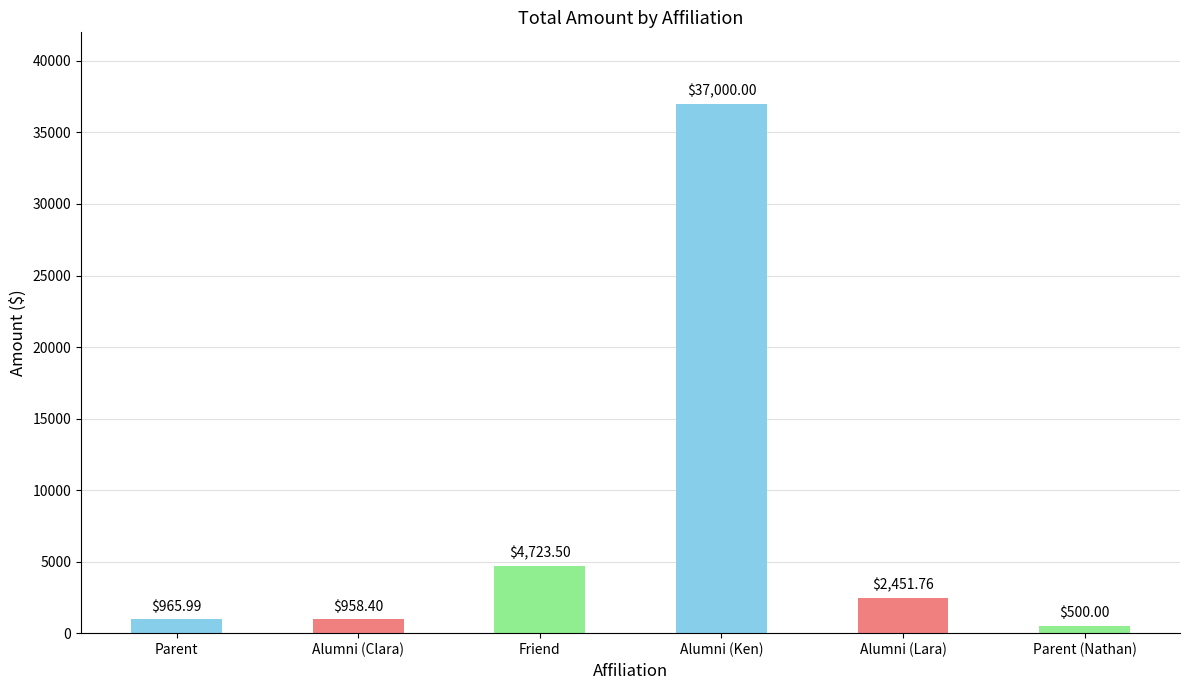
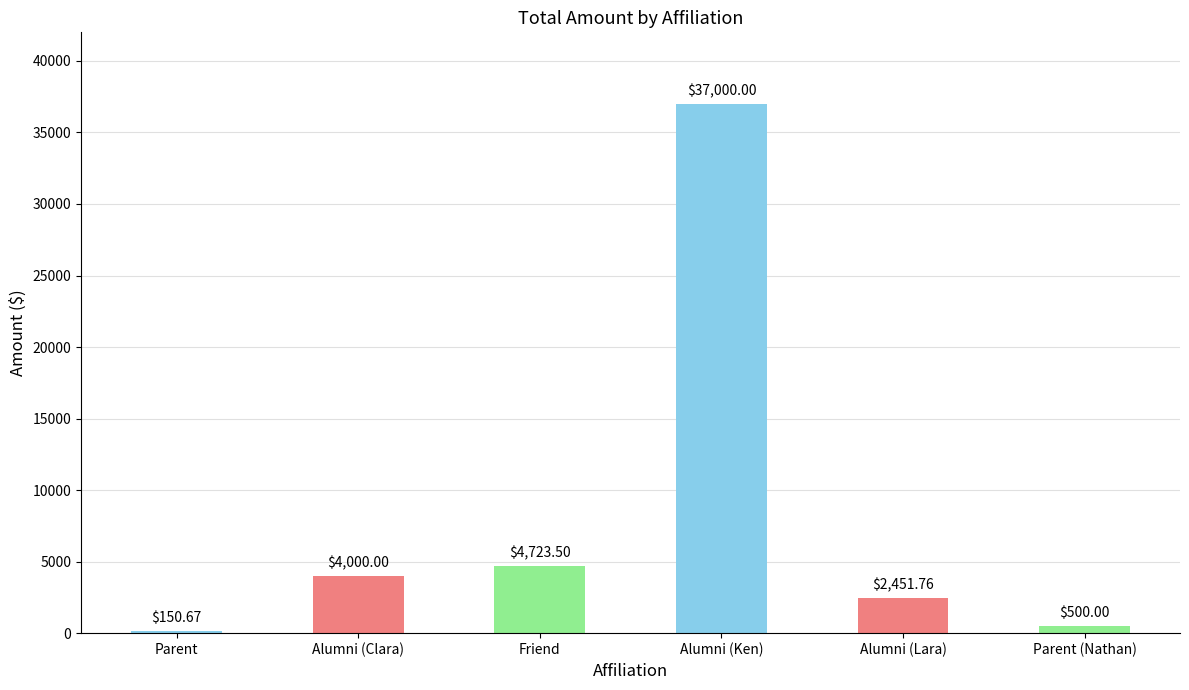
  {
-   "Parent": "$965.99",
-   "Alumni (Clara)": "$958.40",
+   "Parent": "$150.67",
+   "Alumni (Clara)": "$4,000.00",
    "Friend": "$4,723.50",
    "Alumni (Ken)": "$37,000.00",
    "Alumni (Lara)": "$2,451.76",
    "Parent (Nathan)": "$500.00"
  }
